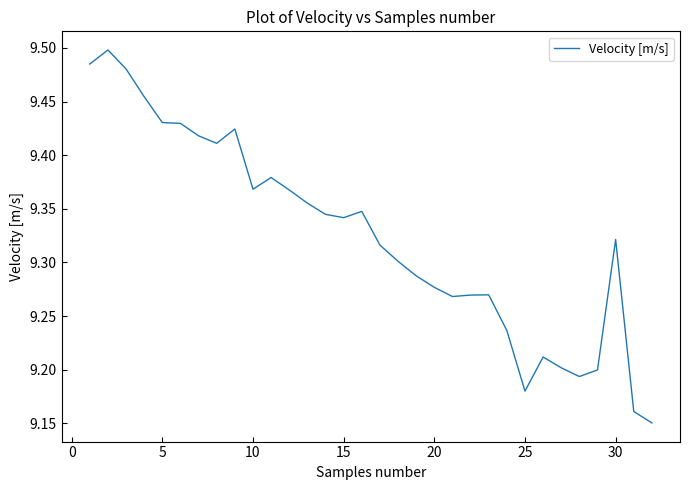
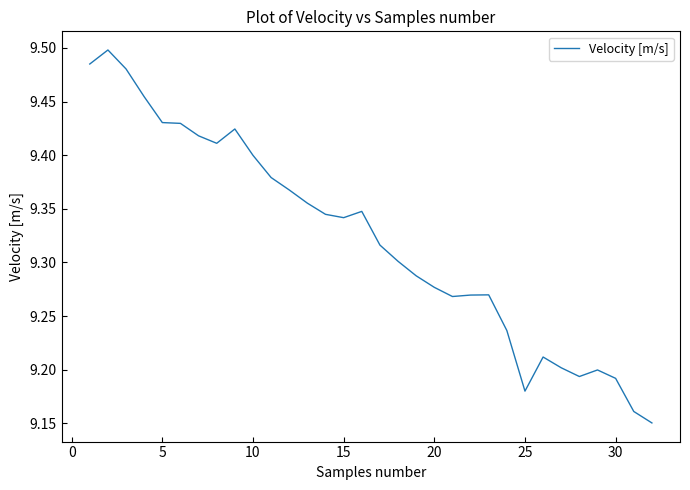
  {
    "5": 9.430,
-   "10": 9.368,
+   "10": 9.400,
    "15": 9.342,
    "20": 9.277,
    "25": 9.180,
-   "30": 9.321
+   "30": 9.192
  }
